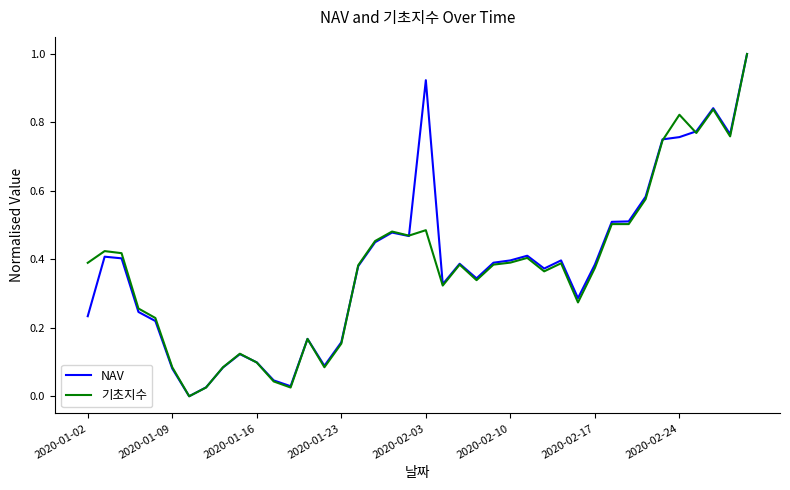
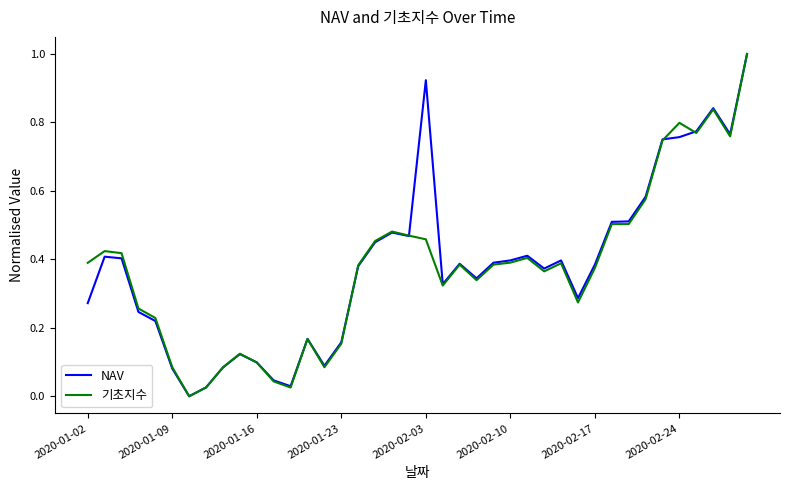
  {
    "NAV": {
-     "2020-01-02": 0.23,
+     "2020-01-02": 0.27,
      "2020-02-03": 0.92,
      "2020-02-17": 0.38,
      "2020-02-24": 0.76
    },
    "기초지수": {
      "2020-01-02": 0.39,
-     "2020-02-03": 0.49,
+     "2020-02-03": 0.46,
      "2020-02-17": 0.37,
-     "2020-02-24": 0.82
+     "2020-02-24": 0.80
    }
  }
